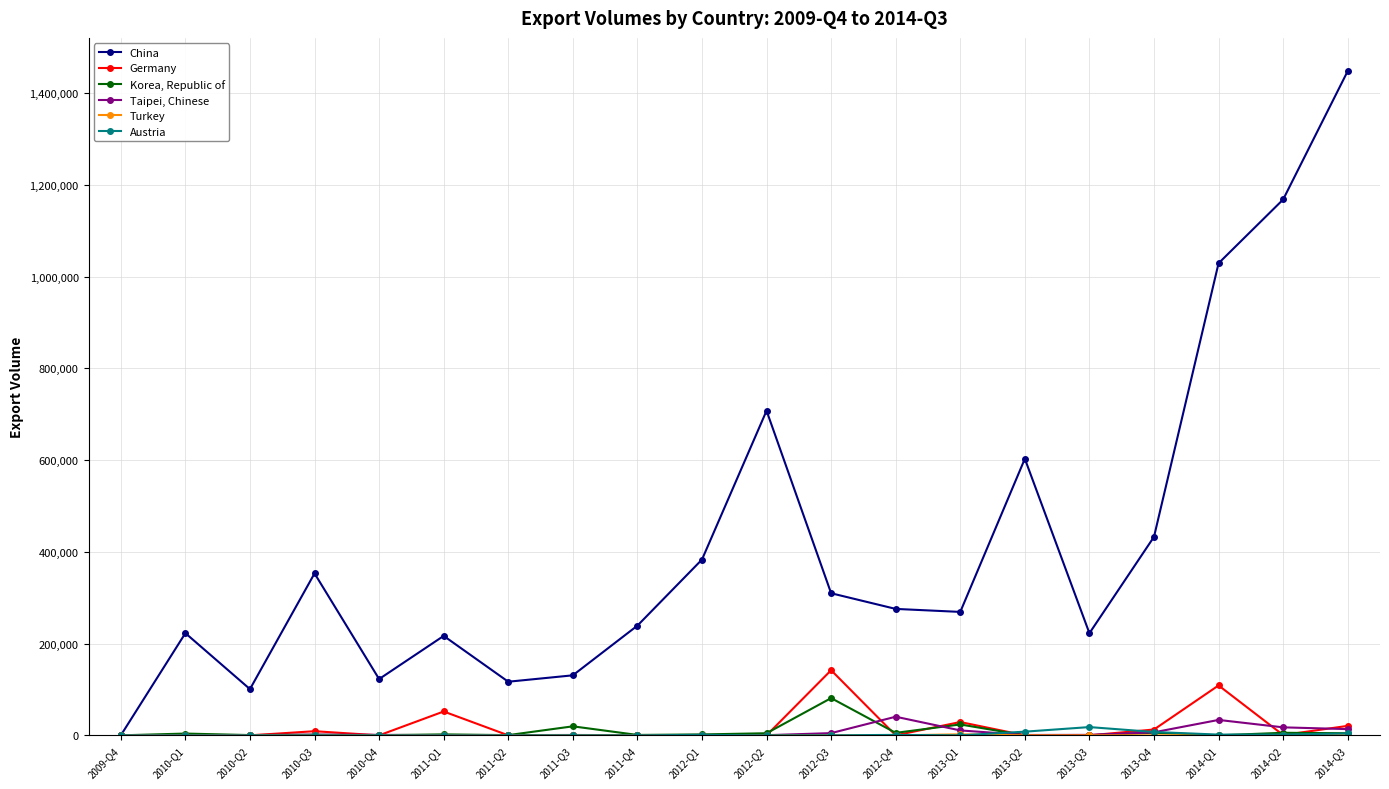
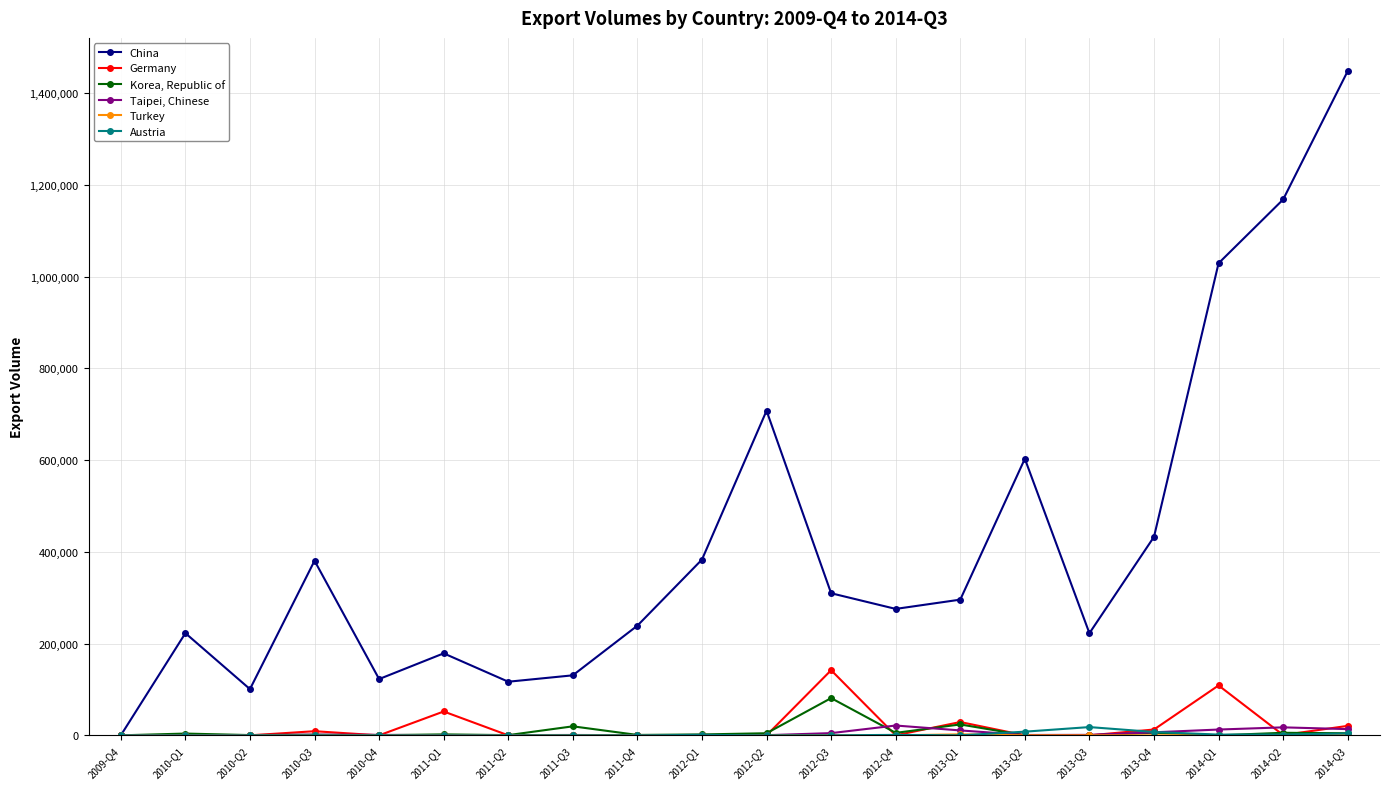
  {
    "China": {
      "2010-Q1": "220,000",
      "2010-Q2": "100,000",
-     "2010-Q3": "350,000",
+     "2010-Q3": "380,000",
      "2010-Q4": "120,000",
-     "2011-Q1": "220,000",
+     "2011-Q1": "180,000",
      "2011-Q2": "120,000",
      "2011-Q3": "130,000",
      "2011-Q4": "240,000",
      "2012-Q1": "380,000",
      "2012-Q2": "710,000",
      "2012-Q3": "310,000",
      "2012-Q4": "280,000",
-     "2013-Q1": "270,000",
+     "2013-Q1": "300,000",
      "2013-Q2": "600,000",
      "2013-Q3": "220,000",
      "2013-Q4": "430,000",
      "2014-Q1": "1,030,000",
      "2014-Q2": "1,170,000",
      "2014-Q3": "1,450,000"
    },
    "Germany": {
      "2010-Q3": "10,000",
      "2011-Q1": "50,000",
      "2012-Q3": "140,000",
      "2014-Q1": "110,000",
      "2014-Q3": "20,000"
    },
    "Korea, Republic of": {
      "2011-Q3": "20,000",
      "2012-Q3": "80,000"
    },
    "Taipei, Chinese": {
-     "2012-Q4": "40,000",
+     "2012-Q4": "20,000",
      "2013-Q1": "10,000",
-     "2014-Q1": "30,000",
+     "2014-Q1": "10,000",
      "2014-Q2": "20,000",
      "2014-Q3": "10,000"
    },
    "Turkey": {
      "2013-Q4": "0"
    },
    "Austria": {
      "2013-Q2": "10,000",
      "2013-Q3": "20,000"
    }
  }
